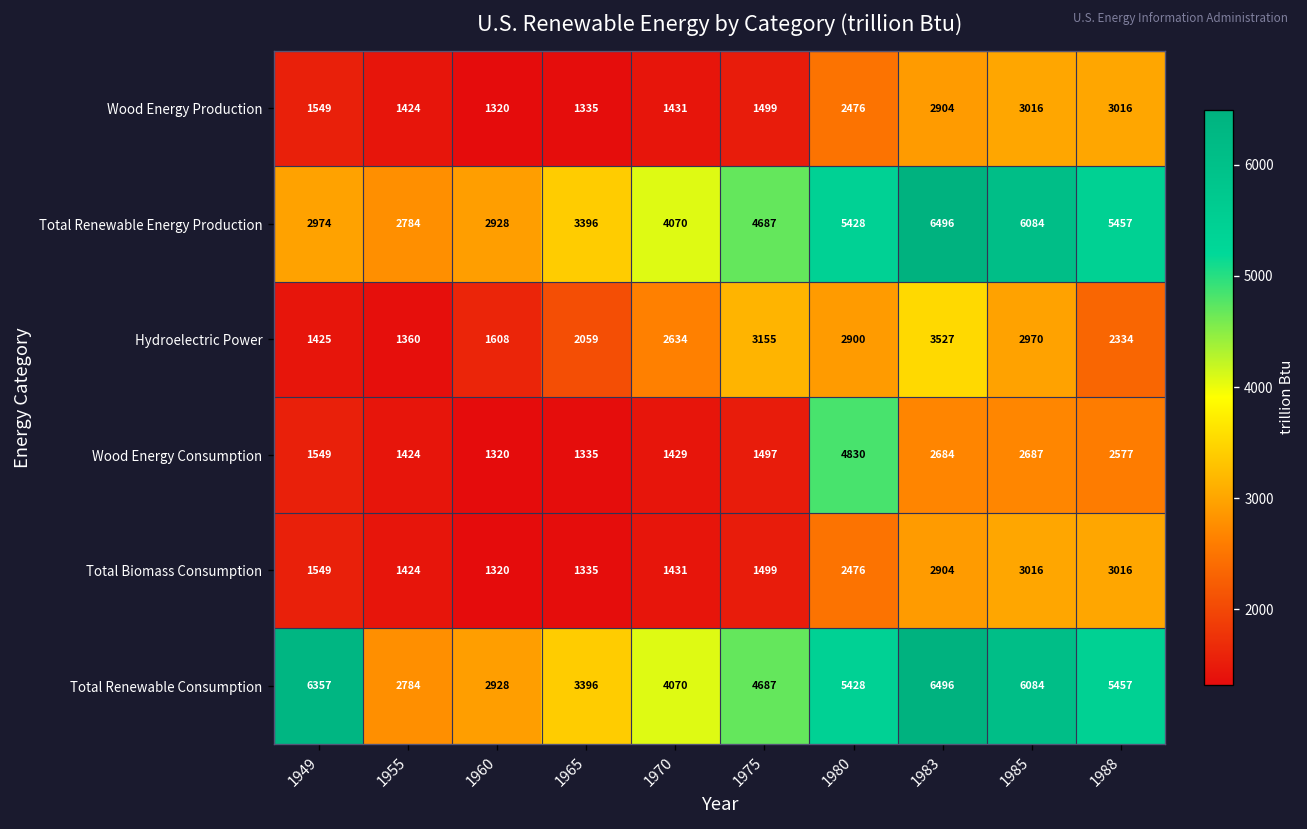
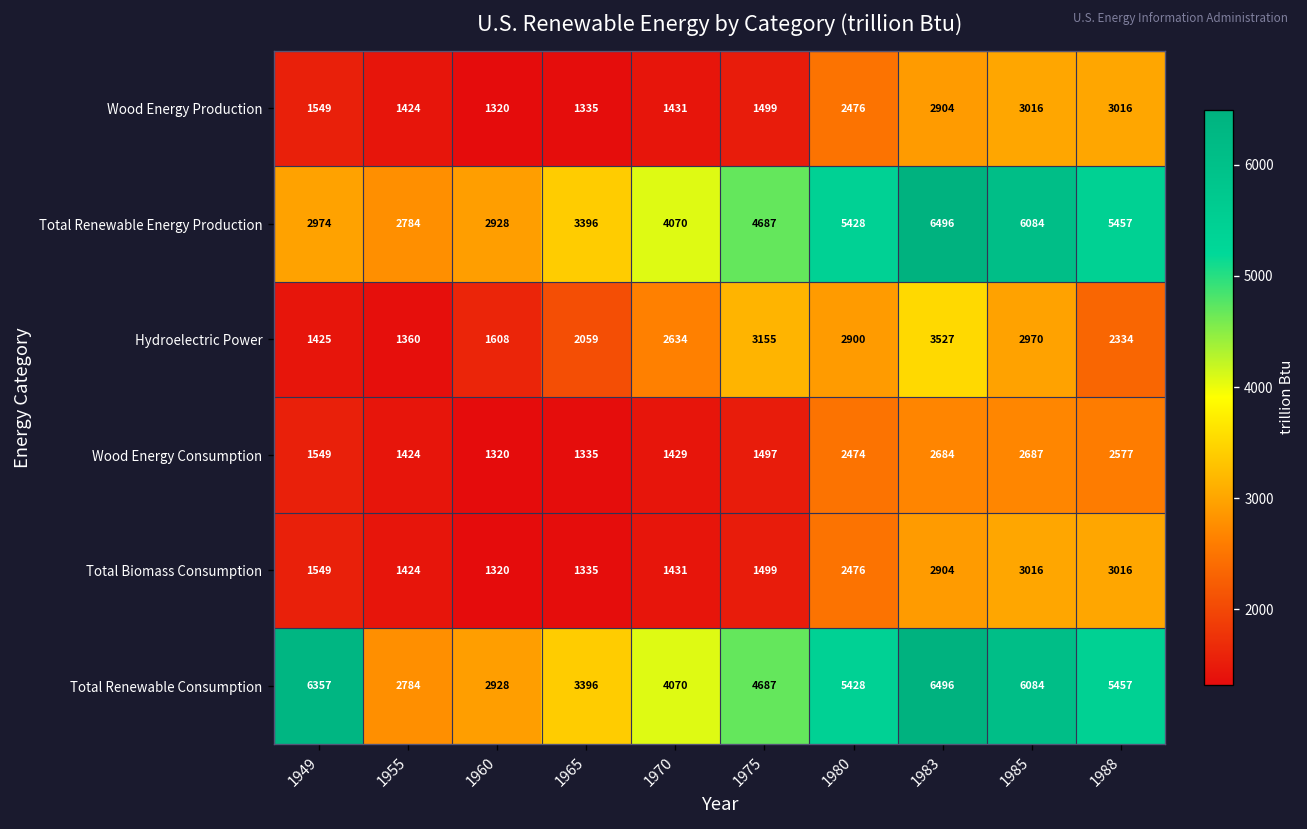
  {
    "Wood Energy Production": {
      "1949": 1549,
      "1955": 1424,
      "1960": 1320,
      "1965": 1335,
      "1970": 1431,
      "1975": 1499,
      "1980": 2476,
      "1983": 2904,
      "1985": 3016,
      "1988": 3016
    },
    "Total Renewable Energy Production": {
      "1949": 2974,
      "1955": 2784,
      "1960": 2928,
      "1965": 3396,
      "1970": 4070,
      "1975": 4687,
      "1980": 5428,
      "1983": 6496,
      "1985": 6084,
      "1988": 5457
    },
    "Hydroelectric Power": {
      "1949": 1425,
      "1955": 1360,
      "1960": 1608,
      "1965": 2059,
      "1970": 2634,
      "1975": 3155,
      "1980": 2900,
      "1983": 3527,
      "1985": 2970,
      "1988": 2334
    },
    "Wood Energy Consumption": {
      "1949": 1549,
      "1955": 1424,
      "1960": 1320,
      "1965": 1335,
      "1970": 1429,
      "1975": 1497,
-     "1980": 4830,
+     "1980": 2474,
      "1983": 2684,
      "1985": 2687,
      "1988": 2577
    },
    "Total Biomass Consumption": {
      "1949": 1549,
      "1955": 1424,
      "1960": 1320,
      "1965": 1335,
      "1970": 1431,
      "1975": 1499,
      "1980": 2476,
      "1983": 2904,
      "1985": 3016,
      "1988": 3016
    },
    "Total Renewable Consumption": {
      "1949": 6357,
      "1955": 2784,
      "1960": 2928,
      "1965": 3396,
      "1970": 4070,
      "1975": 4687,
      "1980": 5428,
      "1983": 6496,
      "1985": 6084,
      "1988": 5457
    }
  }
